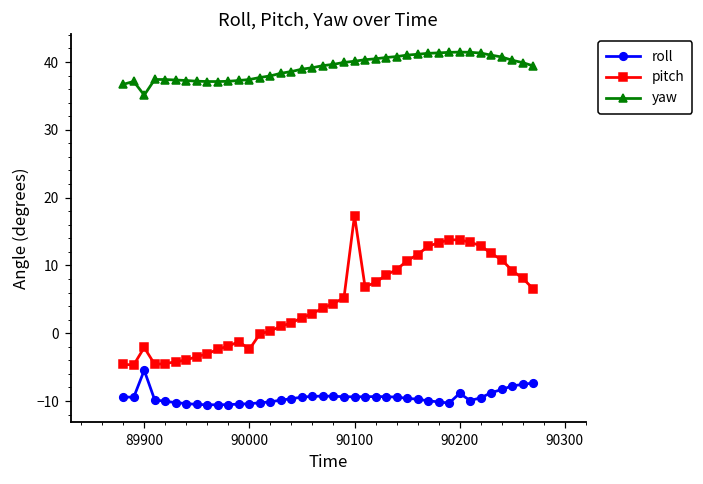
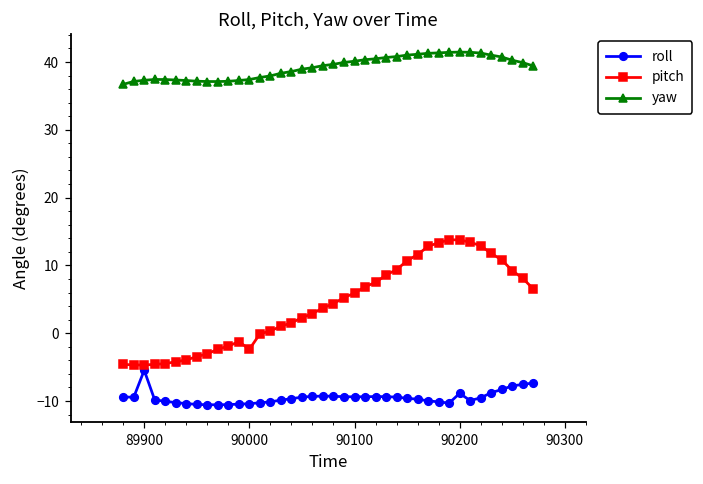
  {
    "roll": {
      "89900": -5,
      "90000": -10,
      "90100": -9,
      "90200": -9
    },
    "pitch": {
-     "89900": -2,
+     "89900": -5,
      "90000": -2,
-     "90100": 17,
+     "90100": 6,
      "90200": 14
    },
    "yaw": {
-     "89900": 35,
+     "89900": 37,
      "90000": 37,
      "90100": 40,
      "90200": 41
    }
  }
